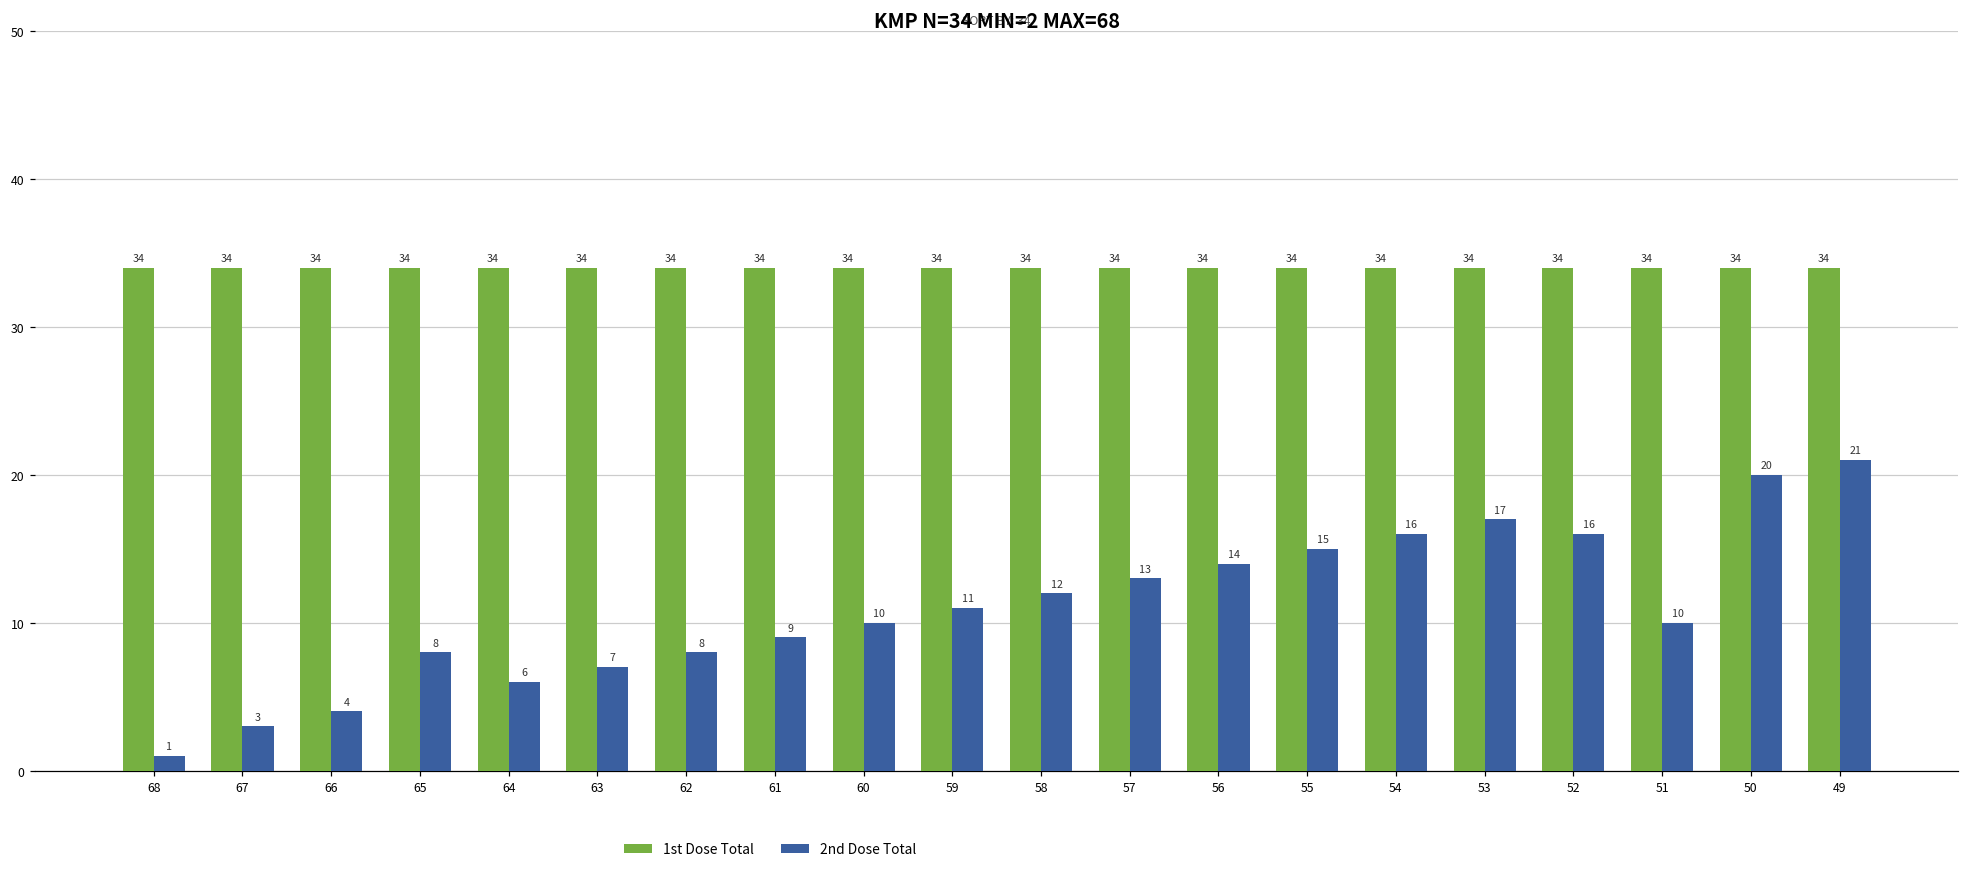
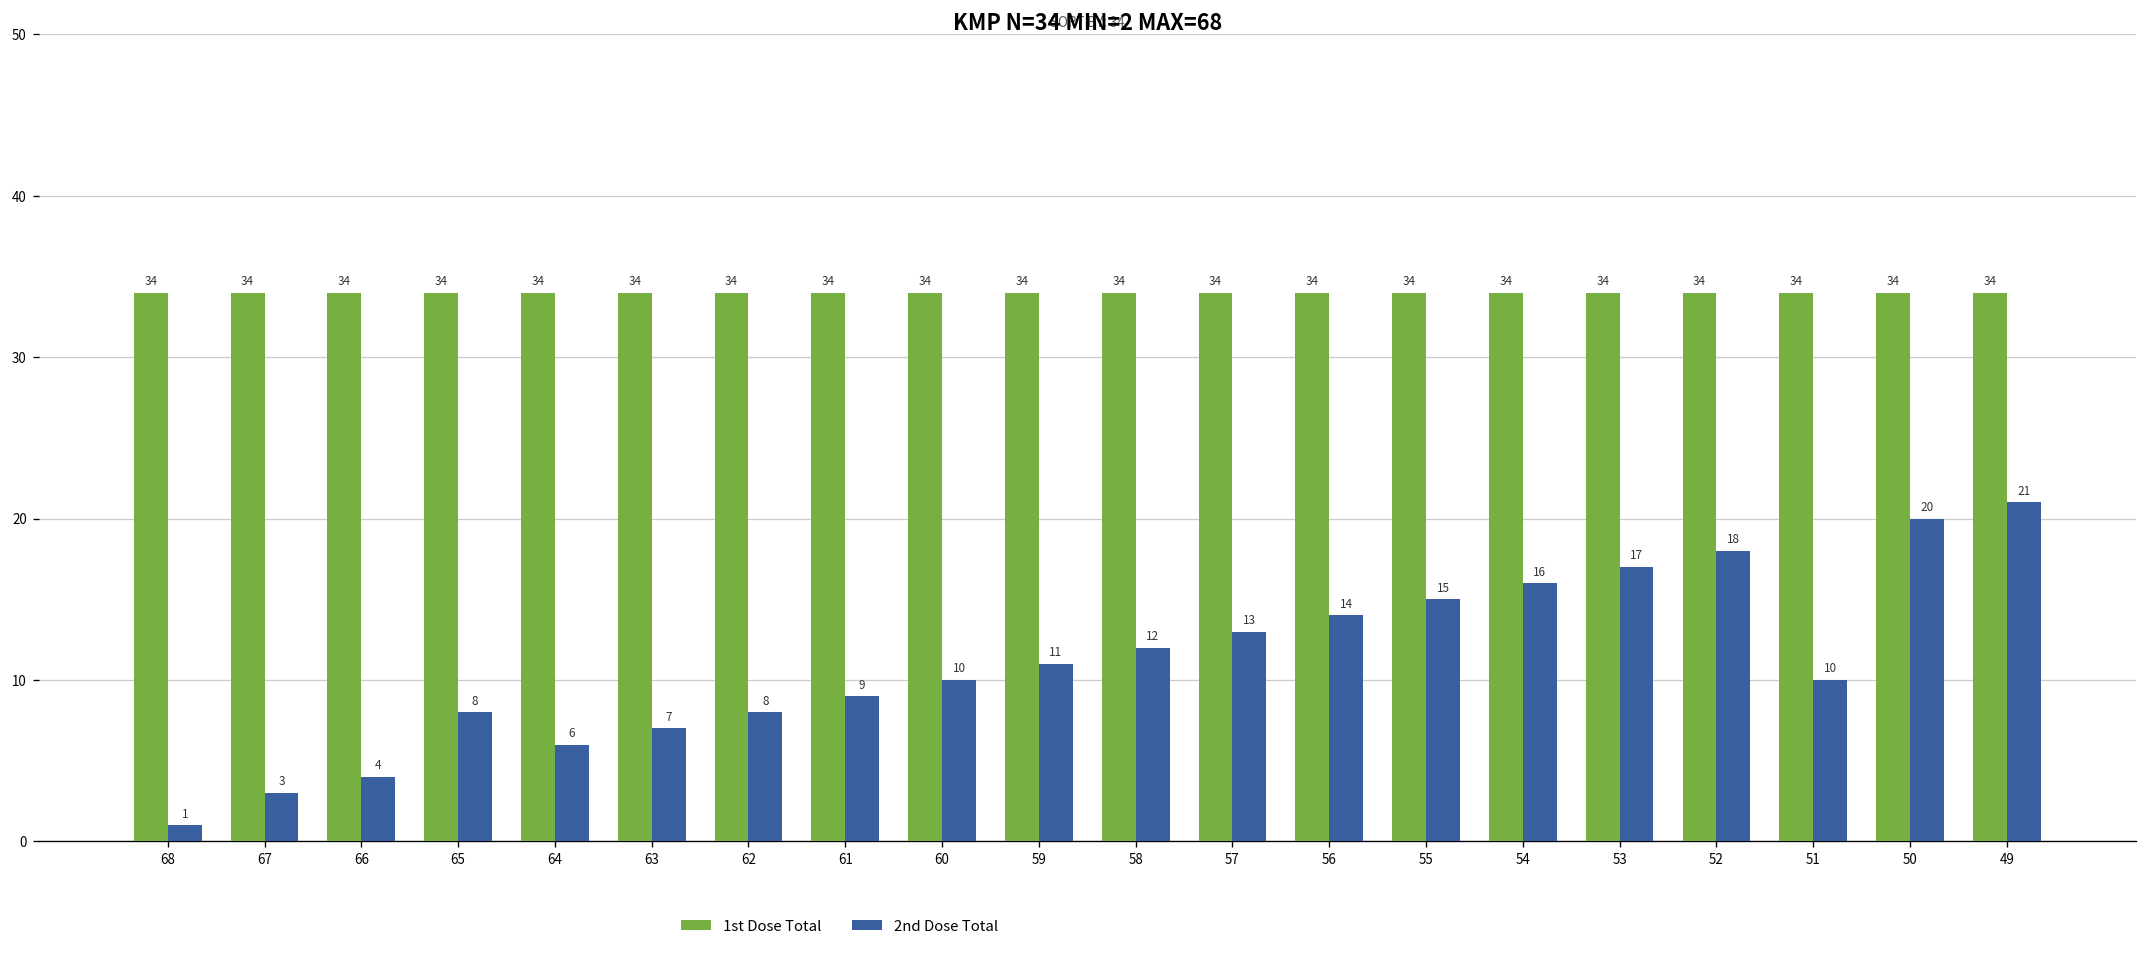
  {
    "1st Dose Total": {
      "68": 34,
      "67": 34,
      "66": 34,
      "65": 34,
      "64": 34,
      "63": 34,
      "62": 34,
      "61": 34,
      "60": 34,
      "59": 34,
      "58": 34,
      "57": 34,
      "56": 34,
      "55": 34,
      "54": 34,
      "53": 34,
      "52": 34,
      "51": 34,
      "50": 34,
      "49": 34
    },
    "2nd Dose Total": {
      "68": 1,
      "67": 3,
      "66": 4,
      "65": 8,
      "64": 6,
      "63": 7,
      "62": 8,
      "61": 9,
      "60": 10,
      "59": 11,
      "58": 12,
      "57": 13,
      "56": 14,
      "55": 15,
      "54": 16,
      "53": 17,
-     "52": 16,
+     "52": 18,
      "51": 10,
      "50": 20,
      "49": 21
    }
  }
